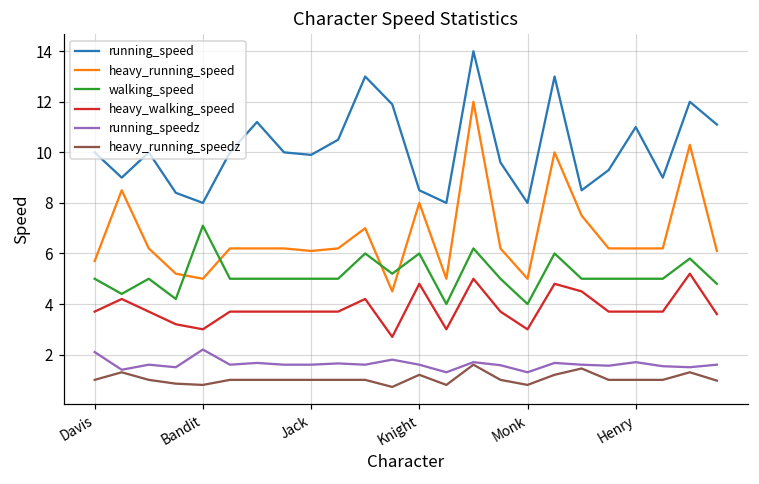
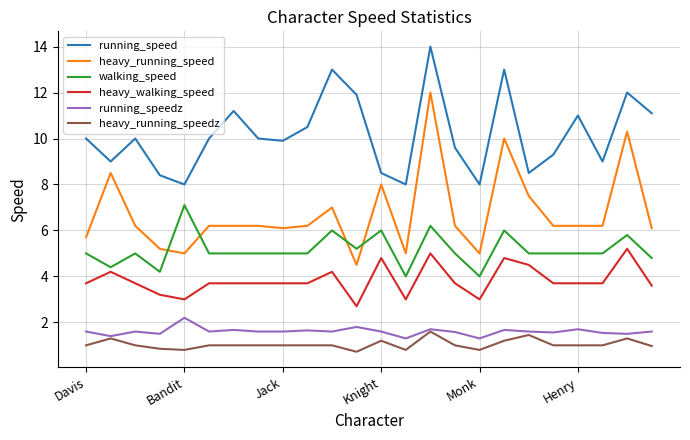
  {
    "running_speed": {
      "Davis": 10.0,
      "Bandit": 8.0,
      "Jack": 9.9,
      "Knight": 8.5,
      "Monk": 8.0,
      "Henry": 11.0
    },
    "heavy_running_speed": {
      "Davis": 5.7,
      "Bandit": 5.0,
      "Jack": 6.1,
      "Knight": 8.0,
      "Monk": 5.0,
      "Henry": 6.2
    },
    "walking_speed": {
      "Davis": 5.0,
      "Bandit": 7.1,
      "Jack": 5.0,
      "Knight": 6.0,
      "Monk": 4.0,
      "Henry": 5.0
    },
    "heavy_walking_speed": {
      "Davis": 3.7,
      "Bandit": 3.0,
      "Jack": 3.7,
      "Knight": 4.8,
      "Monk": 3.0,
      "Henry": 3.7
    },
    "running_speedz": {
-     "Davis": 2.1,
+     "Davis": 1.6,
      "Bandit": 2.2,
      "Jack": 1.6,
      "Knight": 1.6,
      "Monk": 1.3,
      "Henry": 1.7
    },
    "heavy_running_speedz": {
      "Davis": 1.0,
      "Bandit": 0.8,
      "Jack": 1.0,
      "Knight": 1.2,
      "Monk": 0.8,
      "Henry": 1.0
    }
  }
